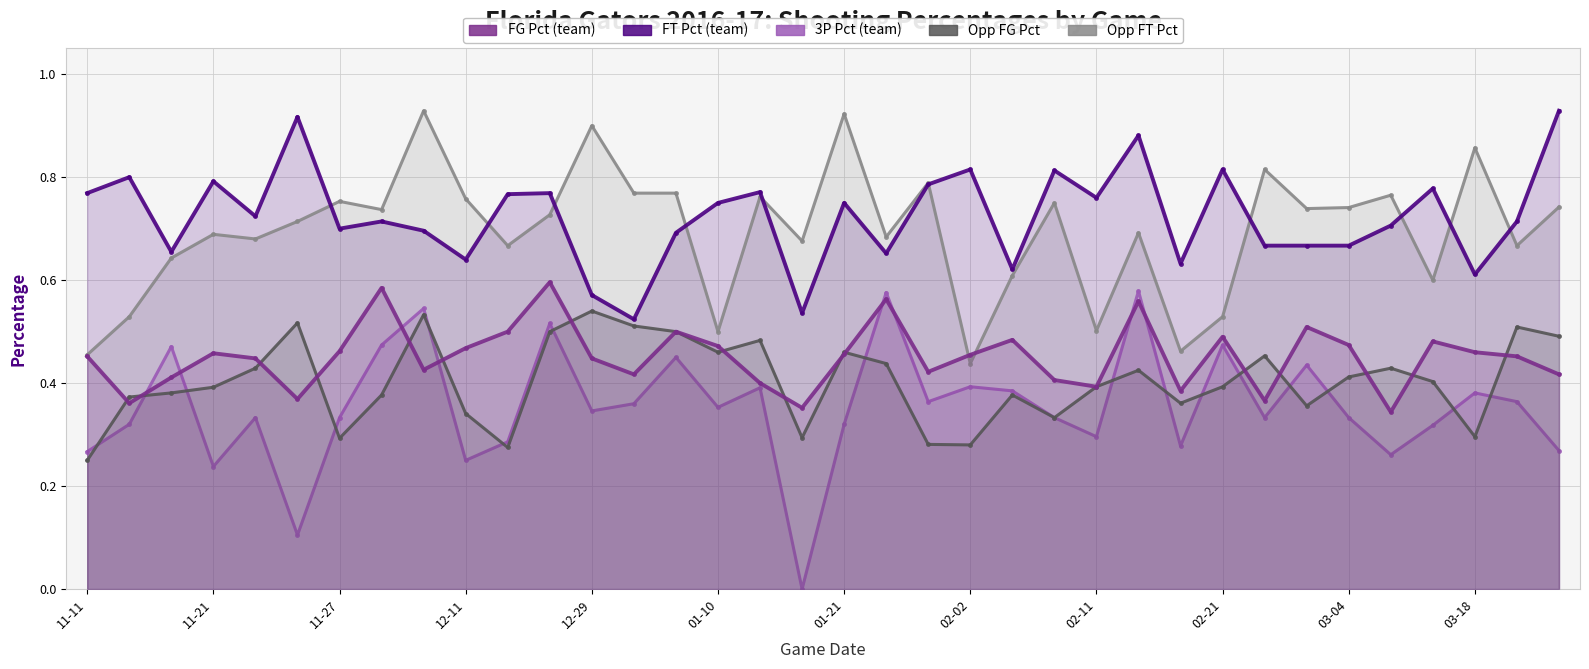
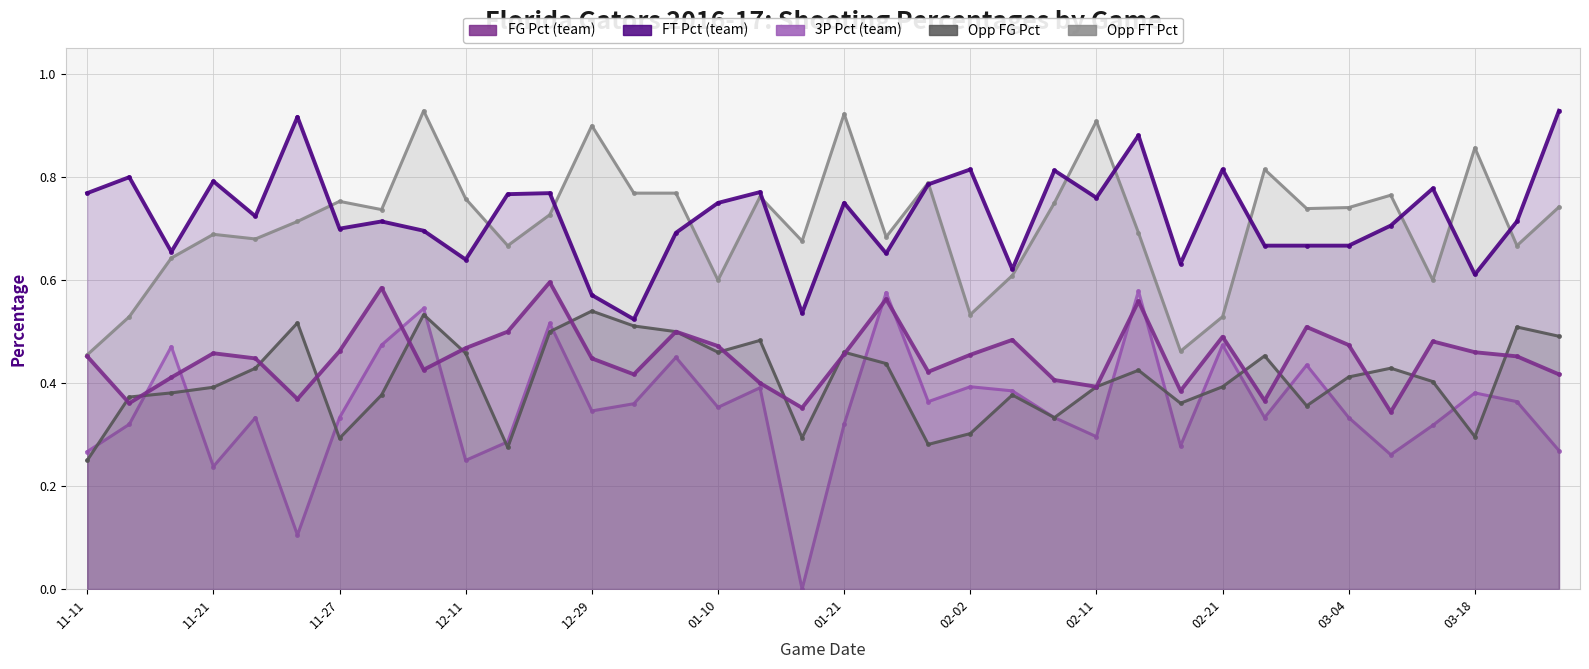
  {
    "Opp FG Pct": {
      "11-11": 0.25,
      "11-21": 0.39,
      "11-27": 0.29,
-     "12-11": 0.34,
+     "12-11": 0.46,
      "12-29": 0.54,
      "01-10": 0.46,
-     "02-02": 0.28,
+     "02-02": 0.30,
      "02-21": 0.39,
      "03-04": 0.41,
      "03-18": 0.30
    },
    "Opp FT Pct": {
      "11-21": 0.69,
      "11-27": 0.75,
      "12-11": 0.76,
      "12-29": 0.90,
-     "01-10": 0.5,
+     "01-10": 0.6,
      "01-21": 0.92,
-     "02-02": 0.44,
-     "02-11": 0.50,
+     "02-02": 0.53,
+     "02-11": 0.91,
      "02-21": 0.53,
      "03-04": 0.74,
      "03-18": 0.86
    }
  }
